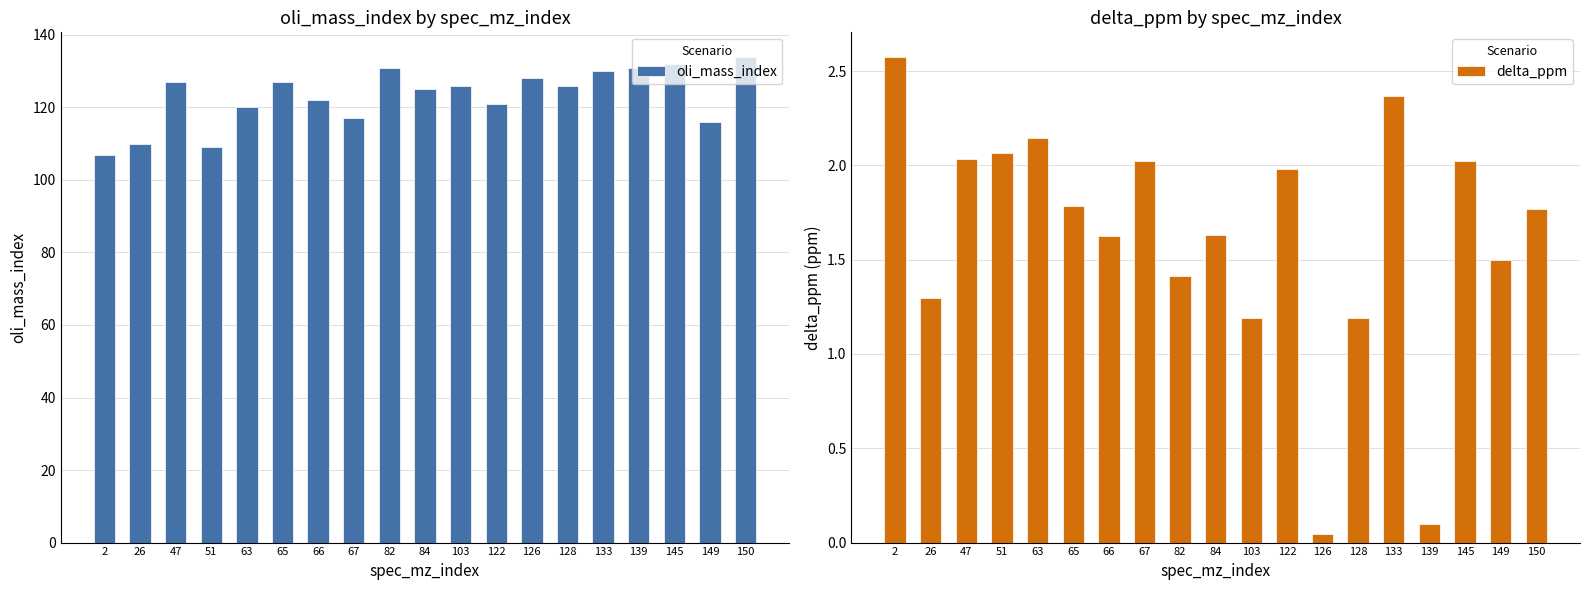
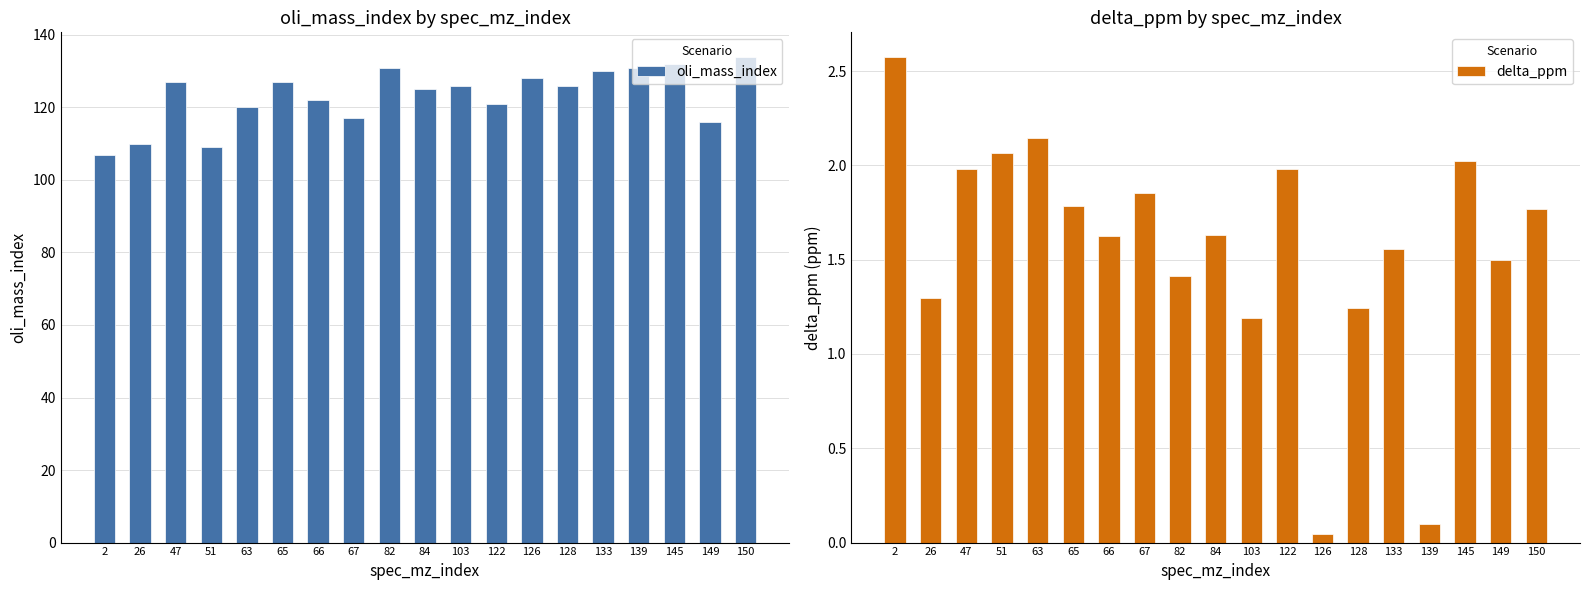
  {
    "oli_mass_index by spec_mz_index": {
      "2": 107,
      "26": 110,
      "47": 127,
      "51": 109,
      "63": 120,
      "65": 127,
      "66": 122,
      "67": 117,
      "82": 131,
      "84": 125,
      "103": 126,
      "122": 121,
      "126": 128,
      "128": 126,
      "133": 130,
      "149": 116
    },
    "delta_ppm by spec_mz_index": {
      "2": 2.58,
      "26": 1.29,
-     "47": 2.03,
+     "47": 1.98,
      "51": 2.07,
      "63": 2.15,
      "65": 1.79,
      "66": 1.63,
-     "67": 2.02,
+     "67": 1.85,
      "82": 1.41,
      "84": 1.63,
      "103": 1.19,
      "122": 1.98,
      "126": 0.05,
-     "128": 1.19,
-     "133": 2.37,
+     "128": 1.25,
+     "133": 1.55,
      "139": 0.10,
      "145": 2.03,
      "149": 1.50,
      "150": 1.77
    }
  }
